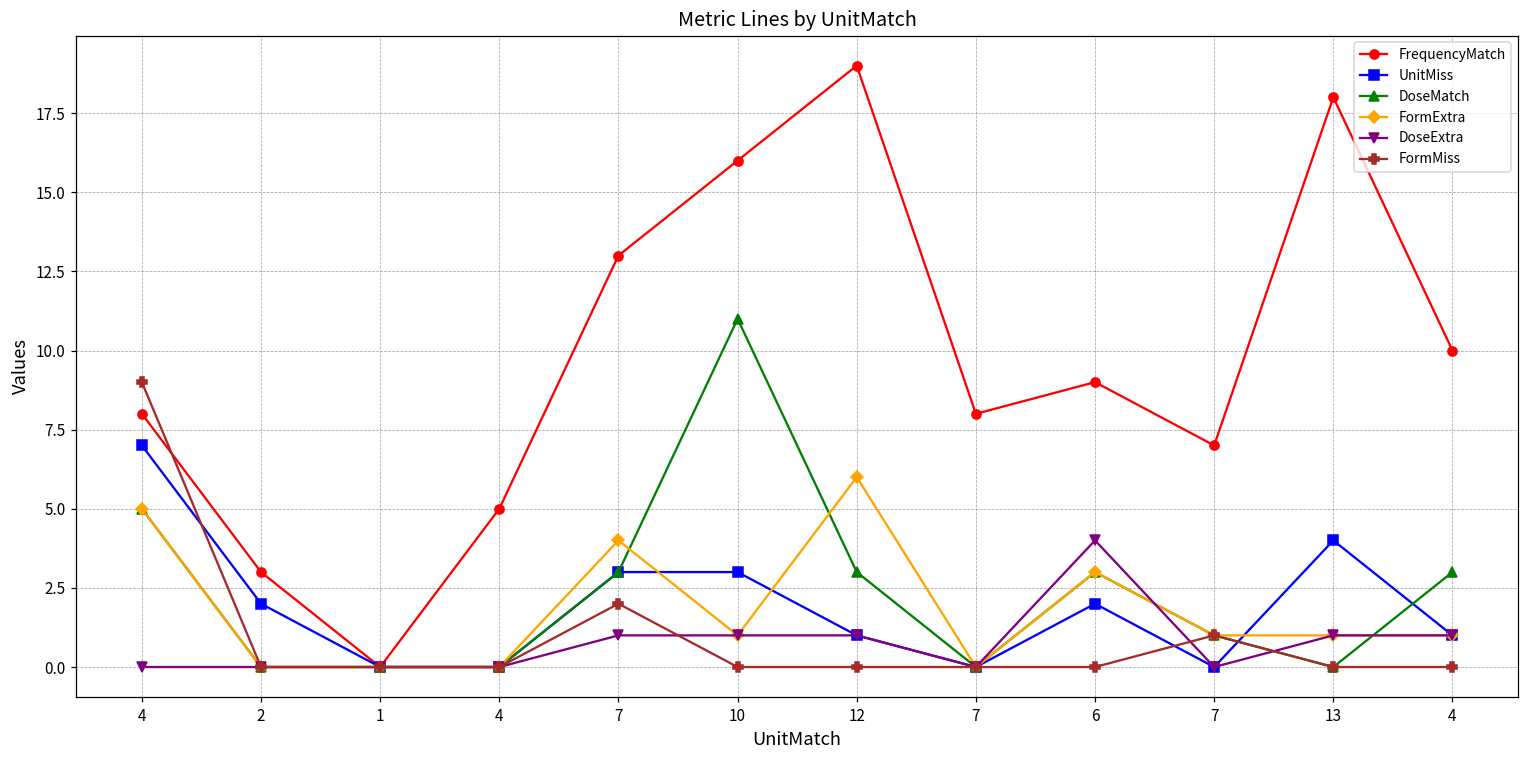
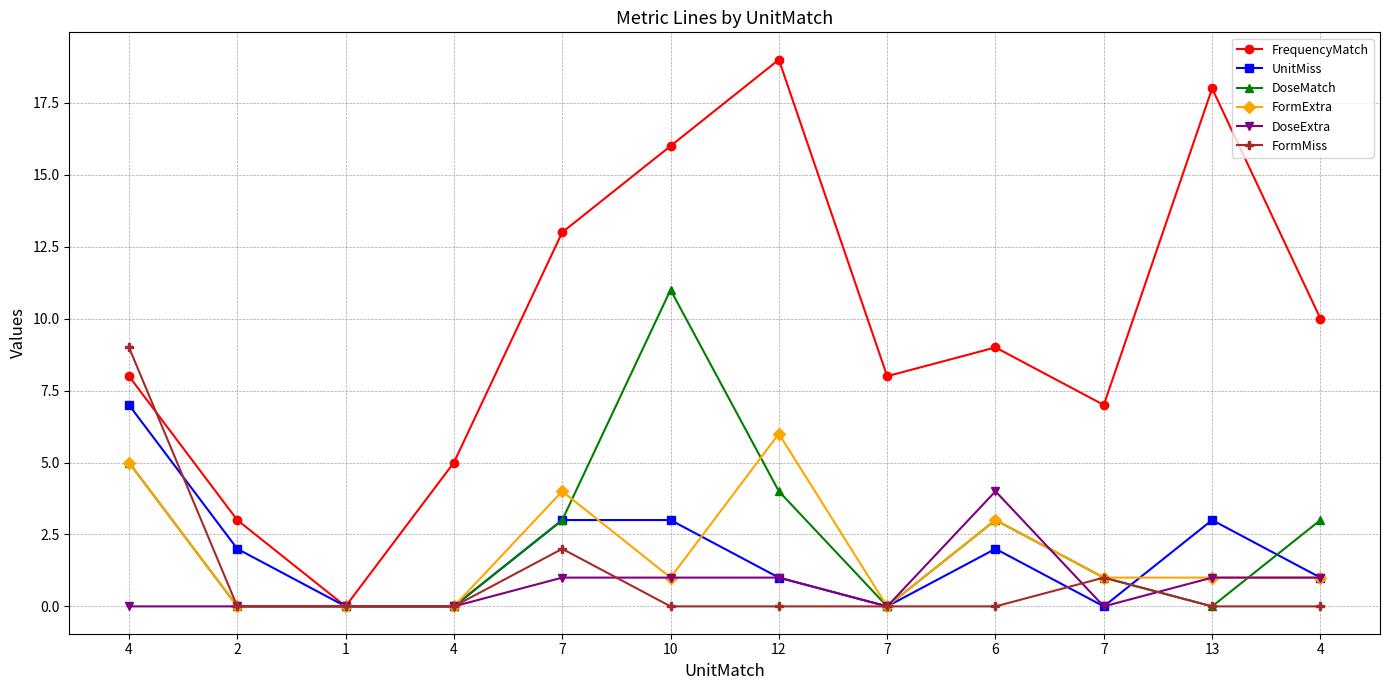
  {
    "FrequencyMatch": {
      "2": 3,
      "10": 16,
      "12": 19,
      "6": 9,
      "13": 18
    },
    "UnitMiss": {
      "2": 2,
      "10": 3,
      "6": 2,
-     "13": 4
+     "13": 3
    },
    "DoseMatch": {
      "10": 11,
-     "12": 3
+     "12": 4
    },
    "FormExtra": {
      "12": 6
    },
    "DoseExtra": {
      "6": 4
    },
    "FormMiss": {
      "10": 0,
      "12": 0,
      "6": 0
    }
  }
